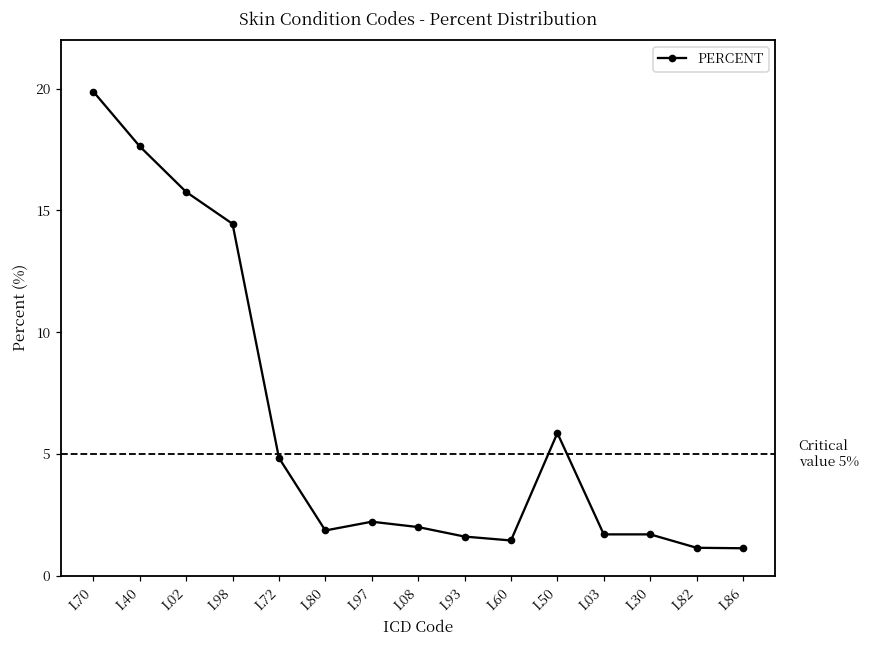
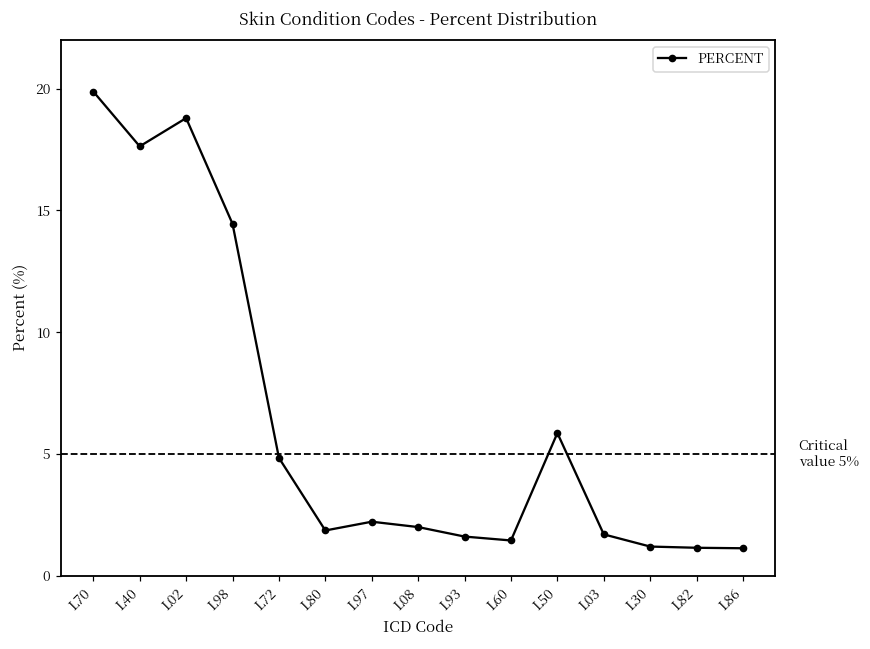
  {
    "L70": 19.9,
    "L40": 17.6,
-   "L02": 15.8,
+   "L02": 18.8,
    "L98": 14.5,
    "L72": 4.8,
    "L80": 1.9,
    "L97": 2.2,
    "L08": 2.0,
    "L93": 1.6,
    "L60": 1.5,
    "L50": 5.9,
    "L03": 1.7,
-   "L30": 1.7,
+   "L30": 1.2,
    "L82": 1.2,
    "L86": 1.1
  }
